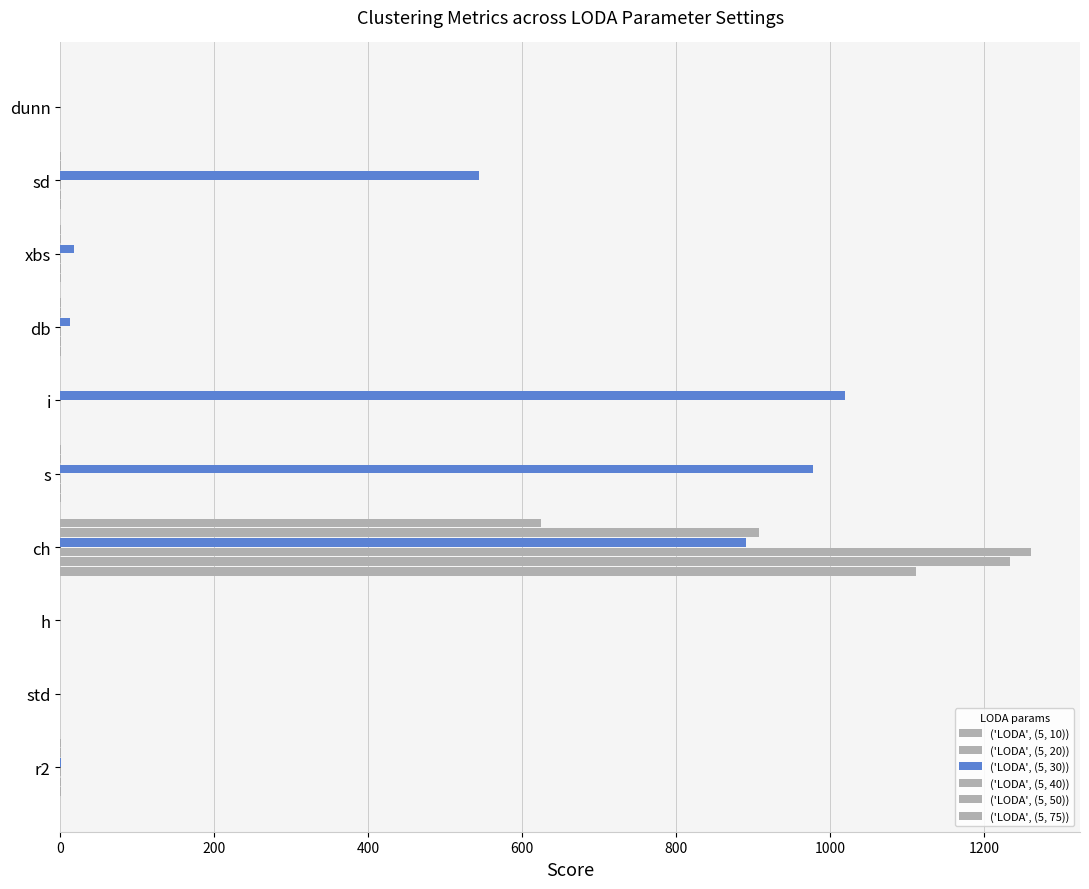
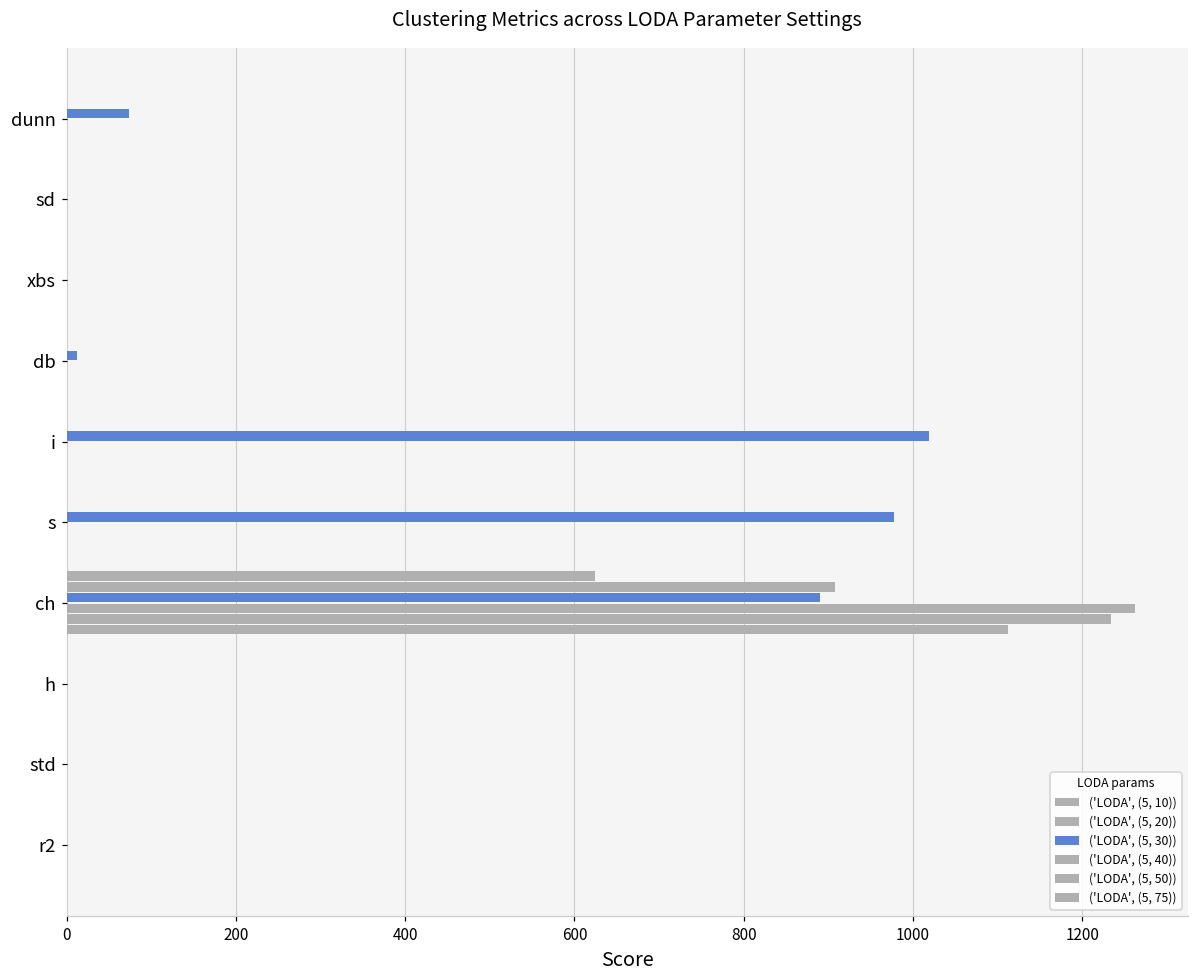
  {
    "('LODA', (5, 30))": {
-     "dunn": 0,
-     "sd": 540,
-     "xbs": 20,
+     "dunn": 70,
+     "sd": 0,
+     "xbs": 0,
      "db": 10,
      "i": 1020,
      "s": 980,
      "ch": 890
    }
  }
